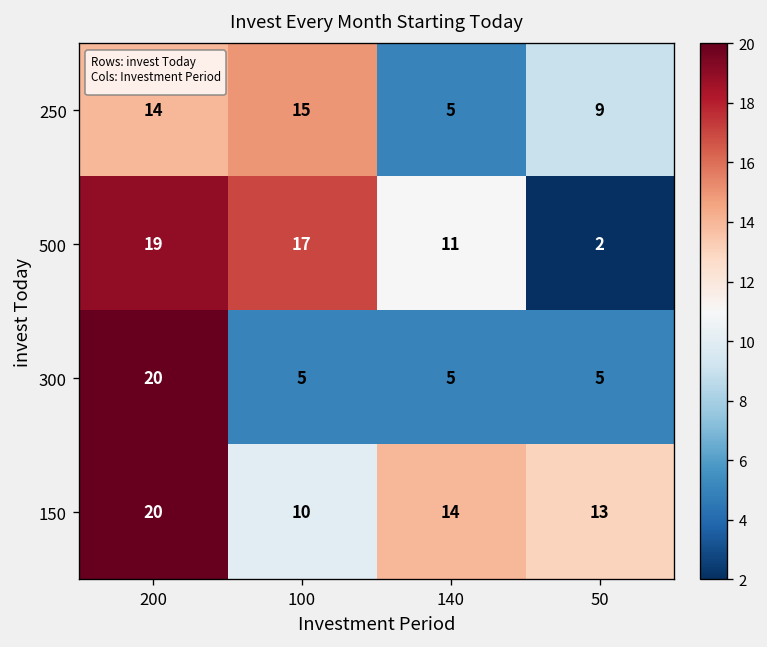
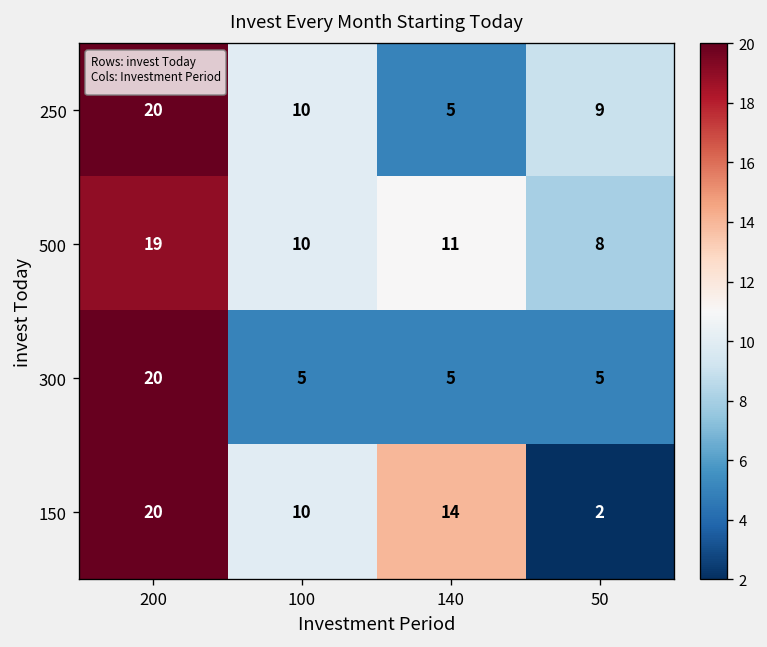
  {
    "250": {
-     "200": 14,
-     "100": 15,
+     "200": 20,
+     "100": 10,
      "140": 5,
      "50": 9
    },
    "500": {
      "200": 19,
-     "100": 17,
+     "100": 10,
      "140": 11,
-     "50": 2
+     "50": 8
    },
    "300": {
      "200": 20,
      "100": 5,
      "140": 5,
      "50": 5
    },
    "150": {
      "200": 20,
      "100": 10,
      "140": 14,
-     "50": 13
+     "50": 2
    }
  }
